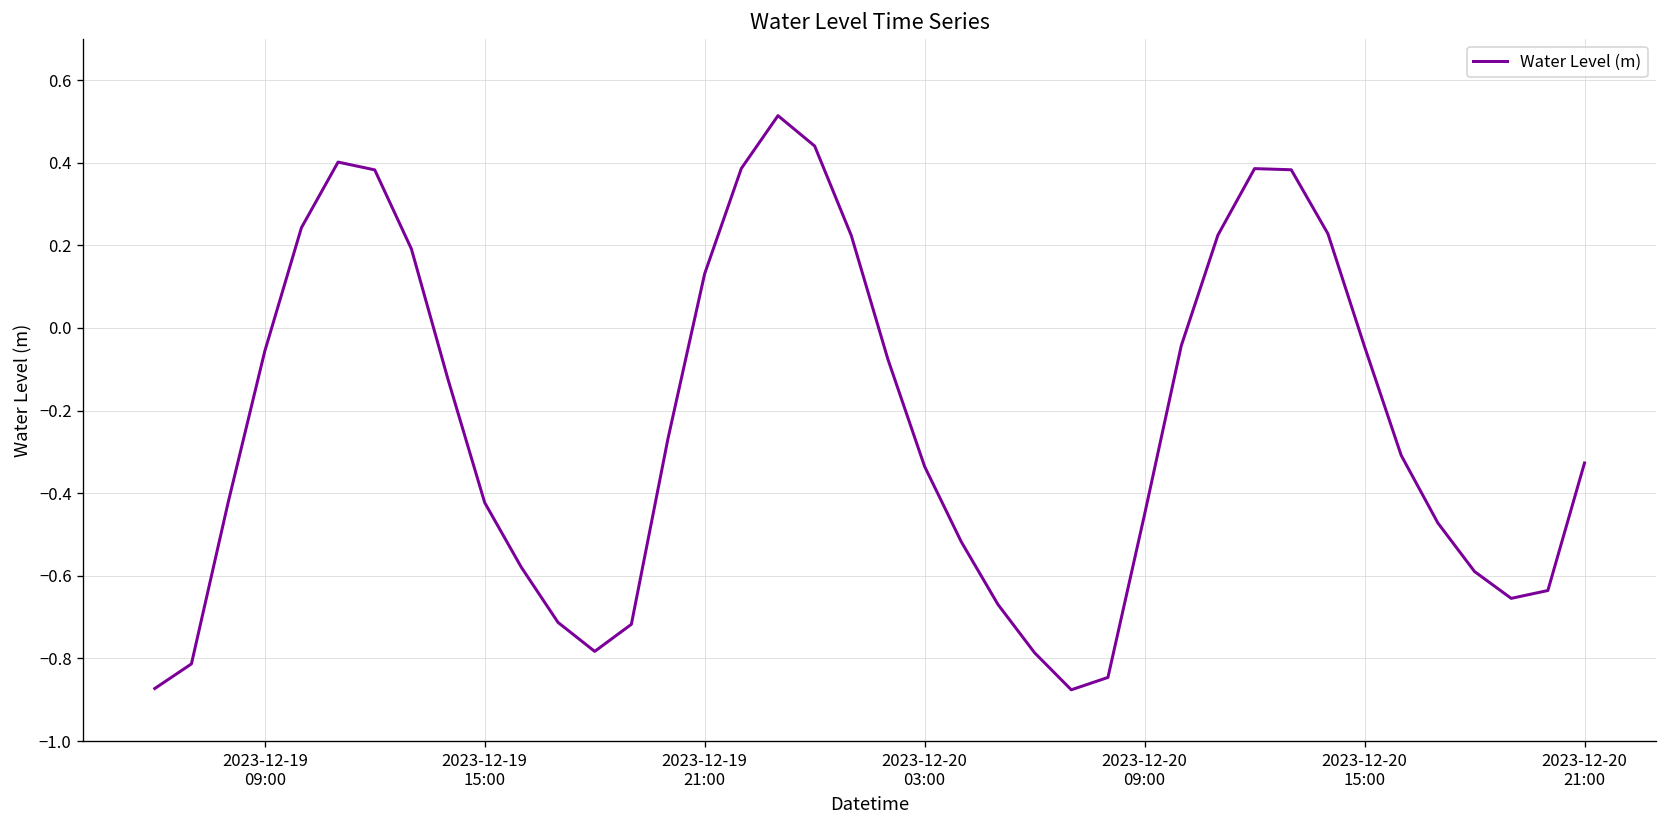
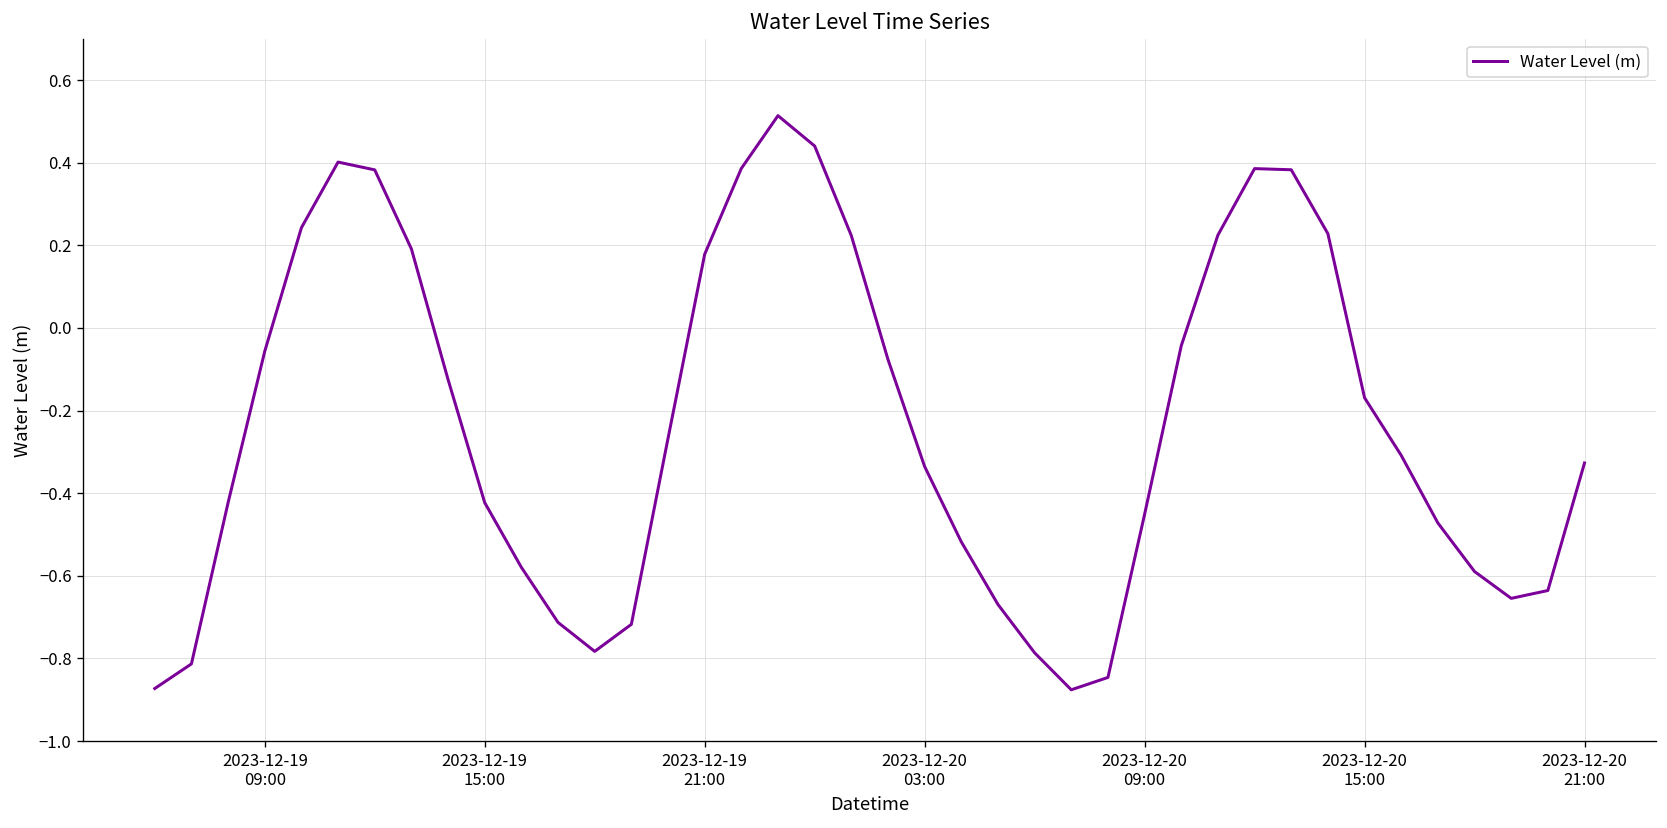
  {
    "2023-12-19 09:00": -0.06,
    "2023-12-19 15:00": -0.42,
-   "2023-12-19 21:00": 0.13,
+   "2023-12-19 21:00": 0.18,
    "2023-12-20 03:00": -0.34,
    "2023-12-20 09:00": -0.45,
-   "2023-12-20 15:00": -0.05,
+   "2023-12-20 15:00": -0.17,
    "2023-12-20 21:00": -0.33
  }
